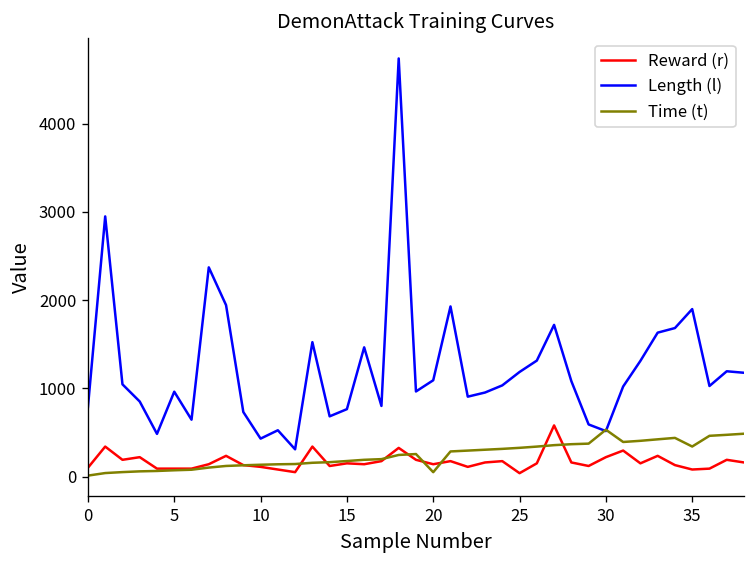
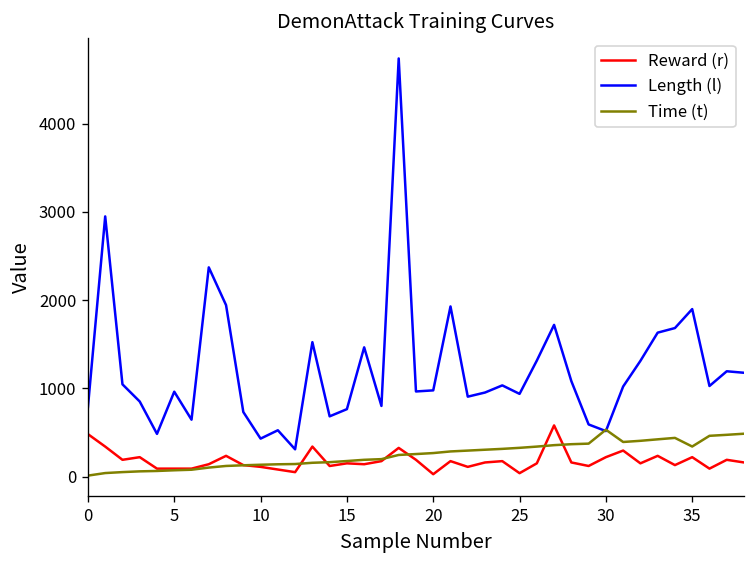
  {
    "Reward (r)": {
-     "0": 100,
-     "20": 100,
+     "0": 500,
+     "20": 0,
      "25": 0,
      "30": 200,
-     "35": 100
+     "35": 200
    },
    "Length (l)": {
      "0": 800,
      "5": 1000,
      "10": 400,
      "15": 800,
-     "20": 1100,
-     "25": 1200,
+     "20": 1000,
+     "25": 900,
      "35": 1900
    },
    "Time (t)": {
      "0": 0,
-     "20": 0,
+     "20": 300,
      "25": 300,
      "35": 300
    }
  }
